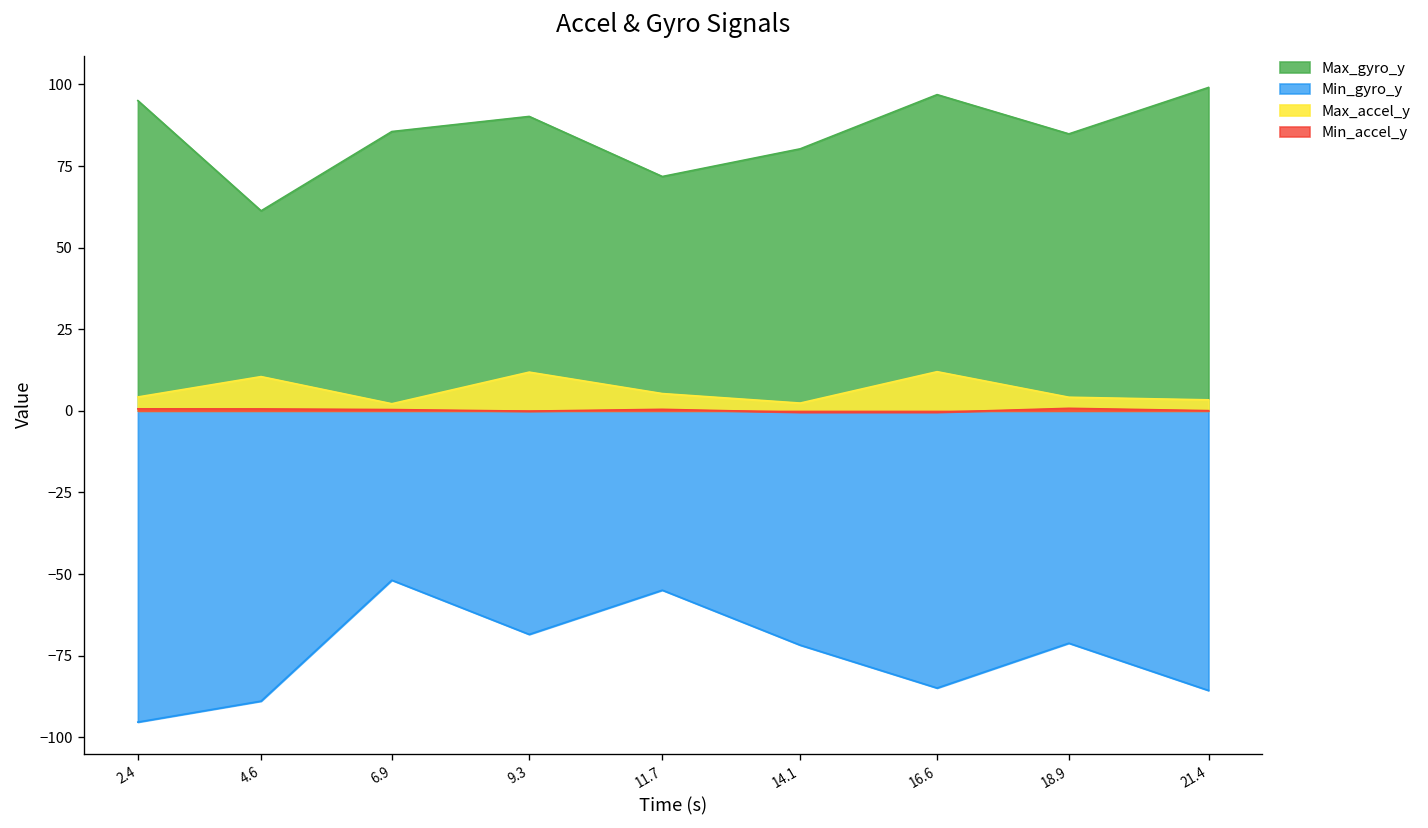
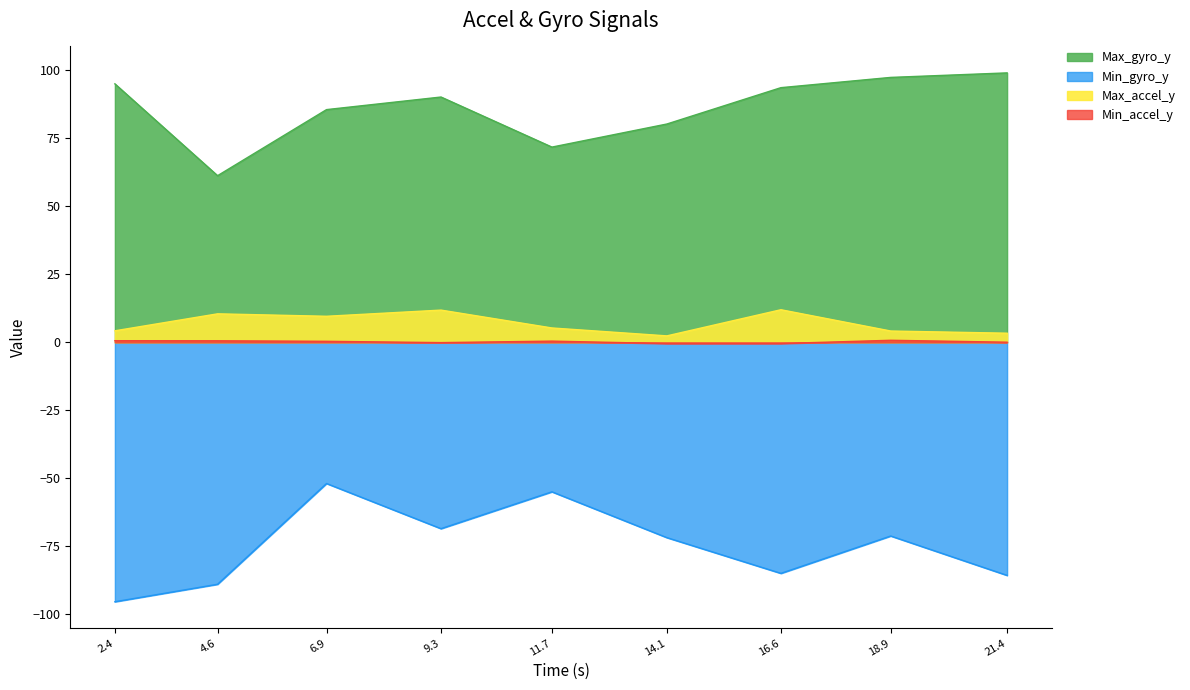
  {
    "Max_gyro_y": {
      "2.4": 95,
      "4.6": 61,
      "6.9": 86,
      "9.3": 90,
      "11.7": 72,
      "14.1": 80,
-     "16.6": 97,
-     "18.9": 85,
+     "16.6": 94,
+     "18.9": 97,
      "21.4": 99
    },
    "Max_accel_y": {
      "2.4": 4,
      "4.6": 10,
-     "6.9": 2,
+     "6.9": 10,
      "9.3": 12,
      "11.7": 5,
      "14.1": 2,
      "16.6": 12,
      "18.9": 4,
      "21.4": 3
    }
  }
